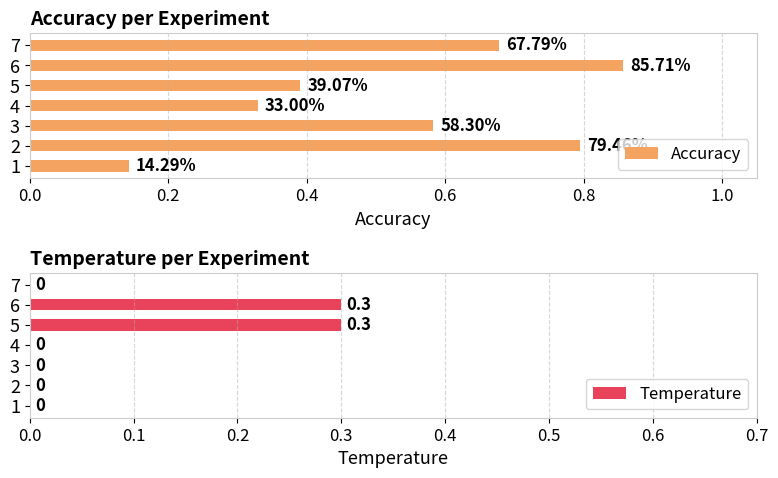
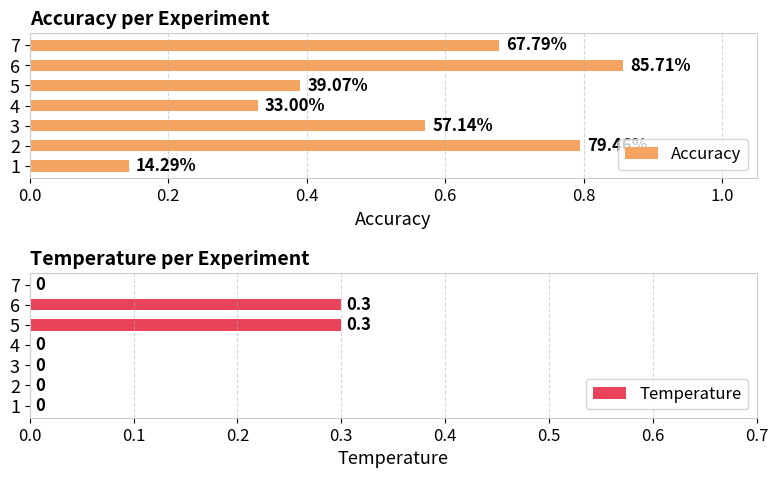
  {
    "Accuracy per Experiment": {
      "7": "67.79%",
      "6": "85.71%",
      "5": "39.07%",
      "4": "33.00%",
-     "3": "58.30%",
+     "3": "57.14%",
      "1": "14.29%"
    },
    "Temperature per Experiment": {
      "7": "0",
      "6": "0.3",
      "5": "0.3",
      "4": "0",
      "3": "0",
      "2": "0",
      "1": "0"
    }
  }
